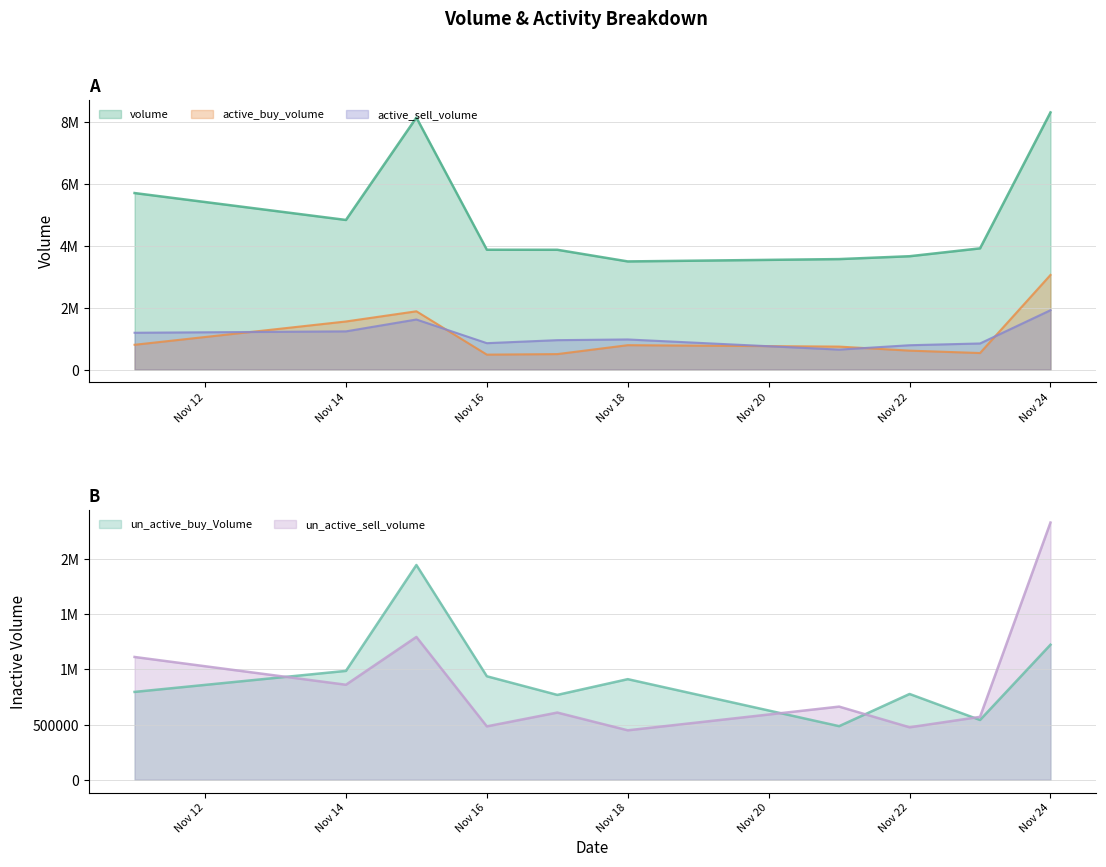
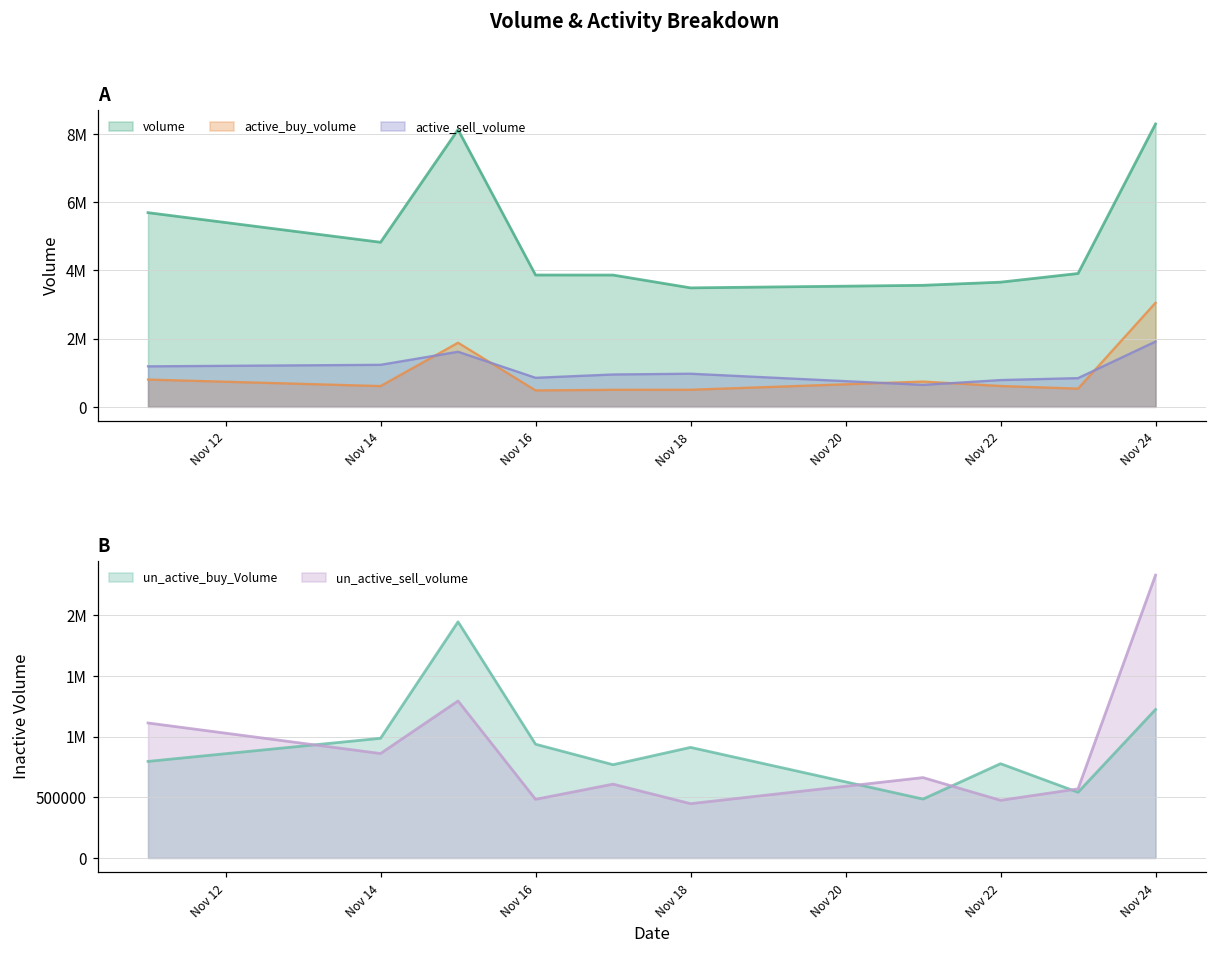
  {
    "A": {
      "active_buy_volume": {
-       "Nov 14": 1600000,
+       "Nov 14": 600000,
        "Nov 16": 500000,
-       "Nov 18": 800000,
+       "Nov 18": 500000,
        "Nov 22": 600000,
        "Nov 24": 3100000
      }
    }
  }
